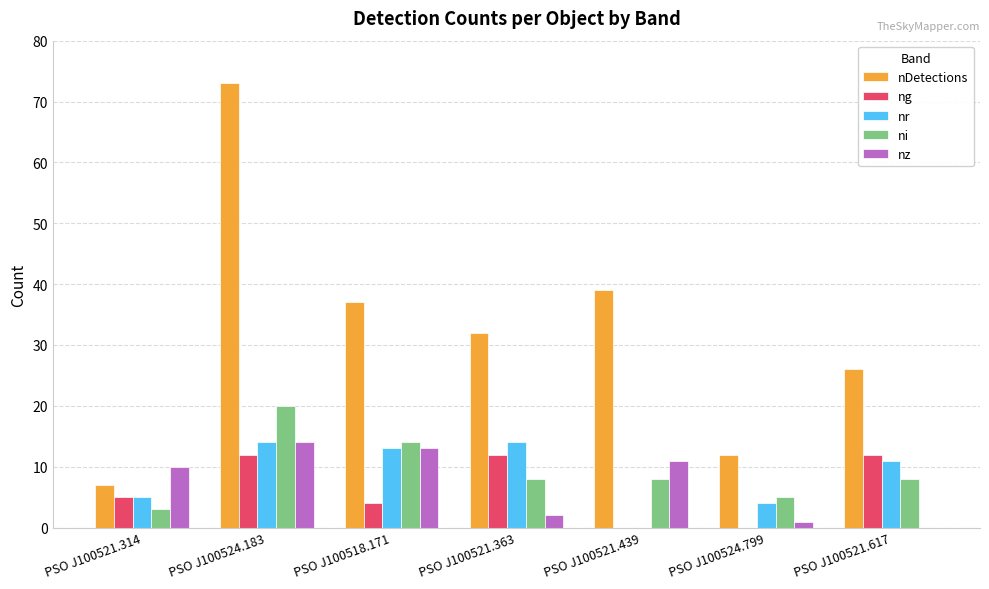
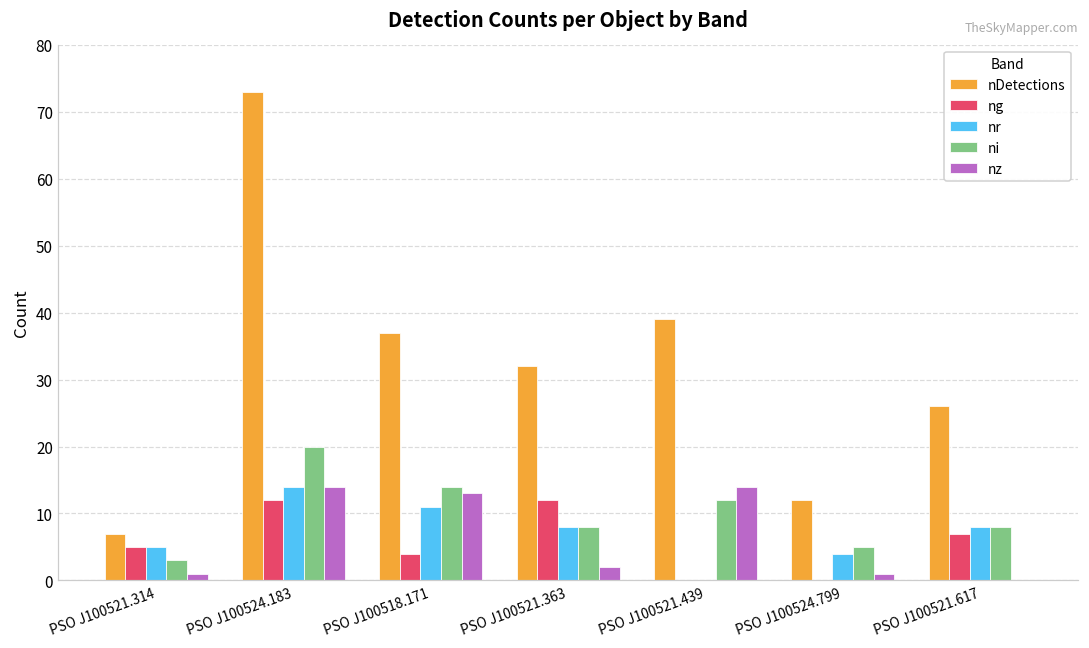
  {
    "nDetections": {
      "PSO J100521.314": 7,
      "PSO J100524.183": 73,
      "PSO J100518.171": 37,
      "PSO J100521.363": 32,
      "PSO J100521.439": 39,
      "PSO J100524.799": 12,
      "PSO J100521.617": 26
    },
    "ng": {
      "PSO J100521.314": 5,
      "PSO J100524.183": 12,
      "PSO J100518.171": 4,
      "PSO J100521.363": 12,
      "PSO J100521.439": 0,
      "PSO J100524.799": 0,
-     "PSO J100521.617": 12
+     "PSO J100521.617": 7
    },
    "nr": {
      "PSO J100521.314": 5,
      "PSO J100524.183": 14,
-     "PSO J100518.171": 13,
-     "PSO J100521.363": 14,
+     "PSO J100518.171": 11,
+     "PSO J100521.363": 8,
      "PSO J100521.439": 0,
      "PSO J100524.799": 4,
-     "PSO J100521.617": 11
+     "PSO J100521.617": 8
    },
    "ni": {
      "PSO J100521.314": 3,
      "PSO J100524.183": 20,
      "PSO J100518.171": 14,
      "PSO J100521.363": 8,
-     "PSO J100521.439": 8,
+     "PSO J100521.439": 12,
      "PSO J100524.799": 5,
      "PSO J100521.617": 8
    },
    "nz": {
-     "PSO J100521.314": 10,
+     "PSO J100521.314": 1,
      "PSO J100524.183": 14,
      "PSO J100518.171": 13,
      "PSO J100521.363": 2,
-     "PSO J100521.439": 11,
+     "PSO J100521.439": 14,
      "PSO J100524.799": 1,
      "PSO J100521.617": 0
    }
  }
